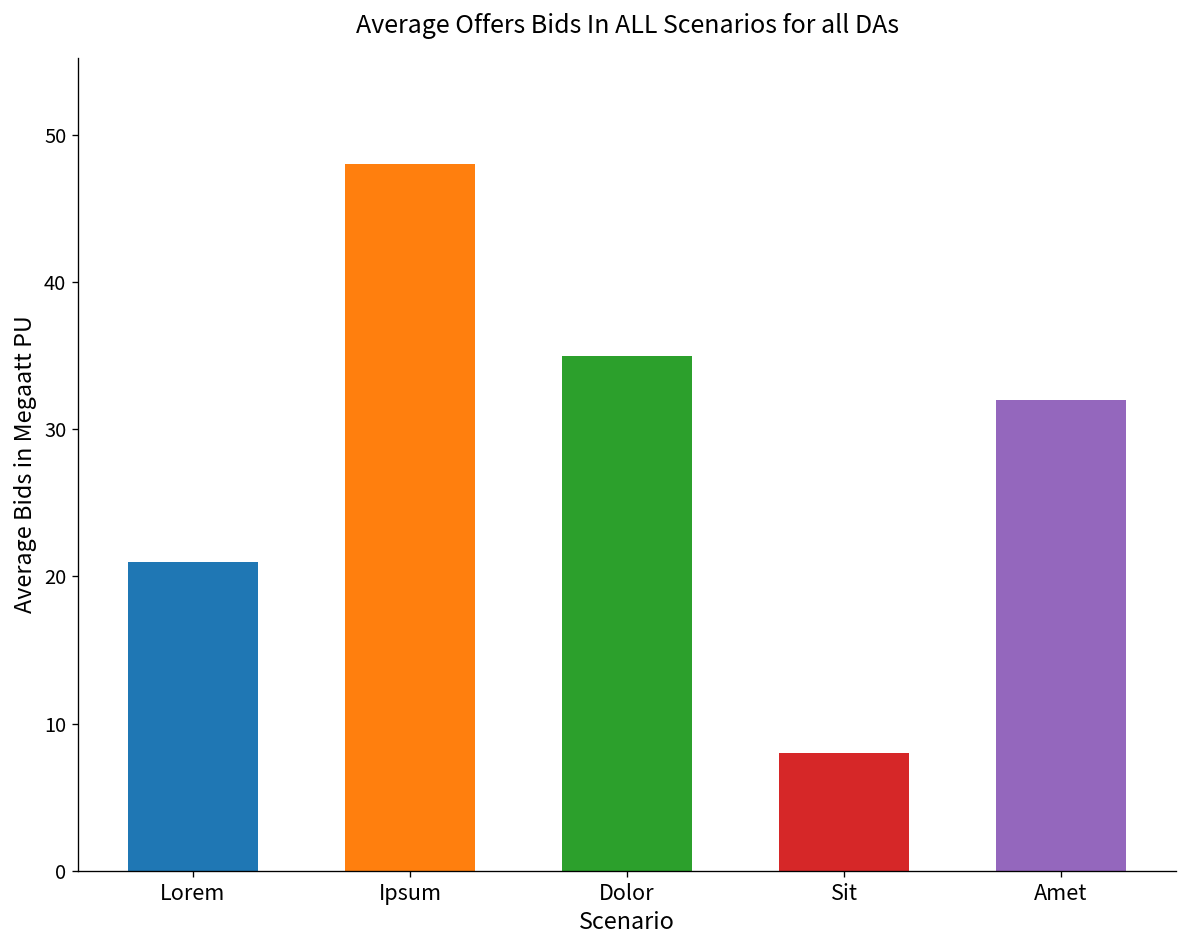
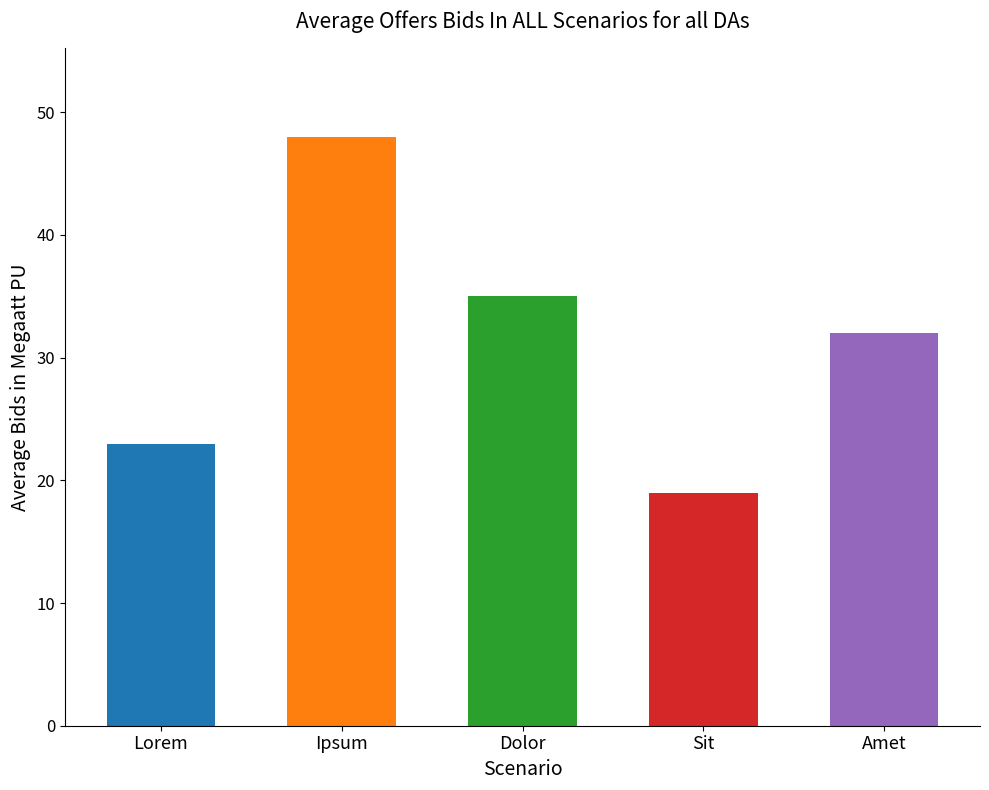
  {
-   "Lorem": 21,
+   "Lorem": 23,
    "Ipsum": 48,
    "Dolor": 35,
-   "Sit": 8,
+   "Sit": 19,
    "Amet": 32
  }
